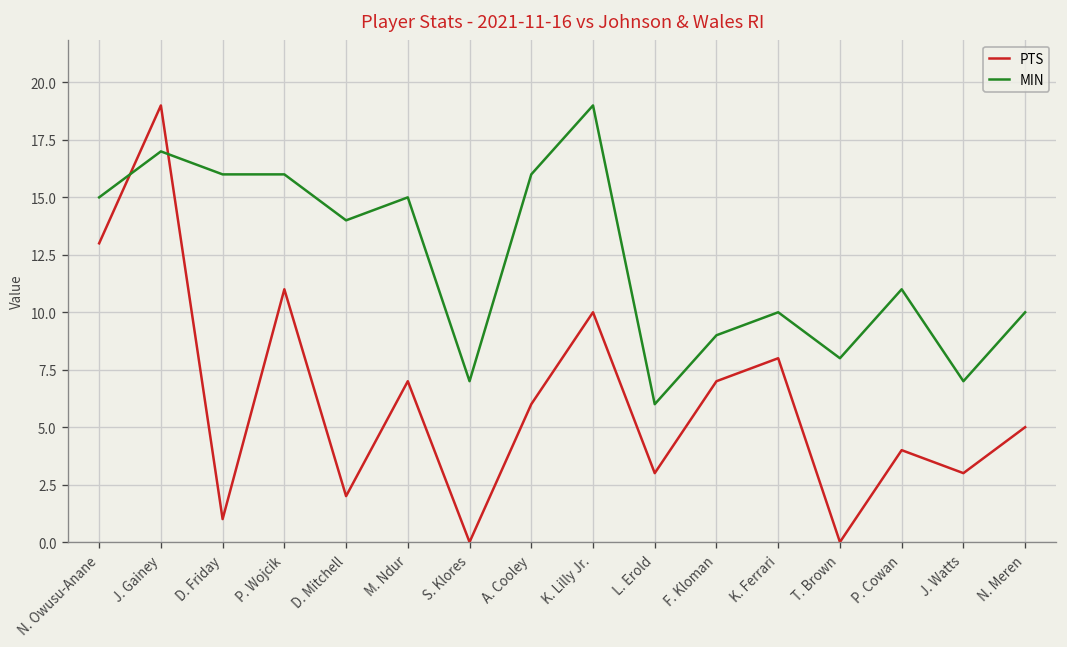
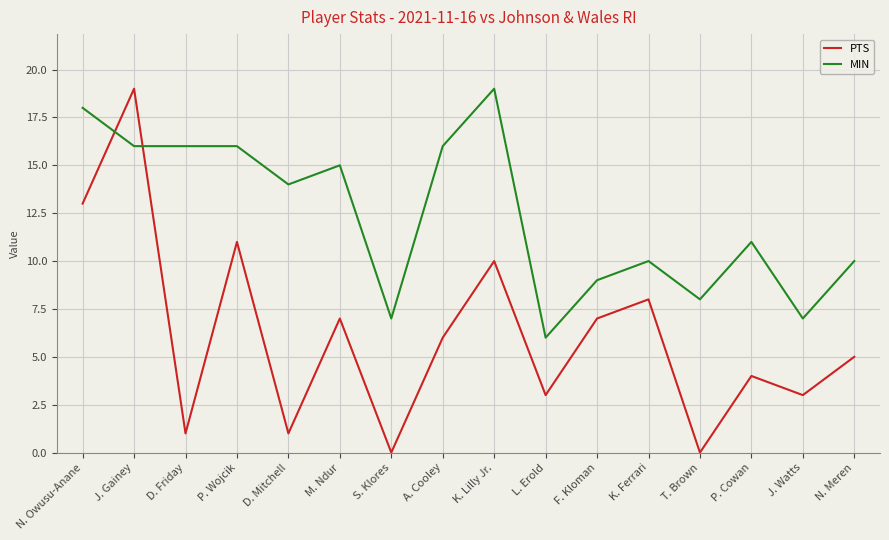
  {
    "PTS": {
      "N. Owusu-Anane": 13,
      "J. Gainey": 19,
      "D. Friday": 1,
      "P. Wojcik": 11,
-     "D. Mitchell": 2,
+     "D. Mitchell": 1,
      "M. Ndur": 7,
      "S. Klores": 0,
      "A. Cooley": 6,
      "K. Lilly Jr.": 10,
      "L. Erold": 3,
      "F. Kloman": 7,
      "K. Ferrari": 8,
      "T. Brown": 0,
      "P. Cowan": 4,
      "J. Watts": 3,
      "N. Meren": 5
    },
    "MIN": {
-     "N. Owusu-Anane": 15,
-     "J. Gainey": 17,
+     "N. Owusu-Anane": 18,
+     "J. Gainey": 16,
      "D. Friday": 16,
      "P. Wojcik": 16,
      "D. Mitchell": 14,
      "M. Ndur": 15,
      "S. Klores": 7,
      "A. Cooley": 16,
      "K. Lilly Jr.": 19,
      "L. Erold": 6,
      "F. Kloman": 9,
      "K. Ferrari": 10,
      "T. Brown": 8,
      "P. Cowan": 11,
      "J. Watts": 7,
      "N. Meren": 10
    }
  }
